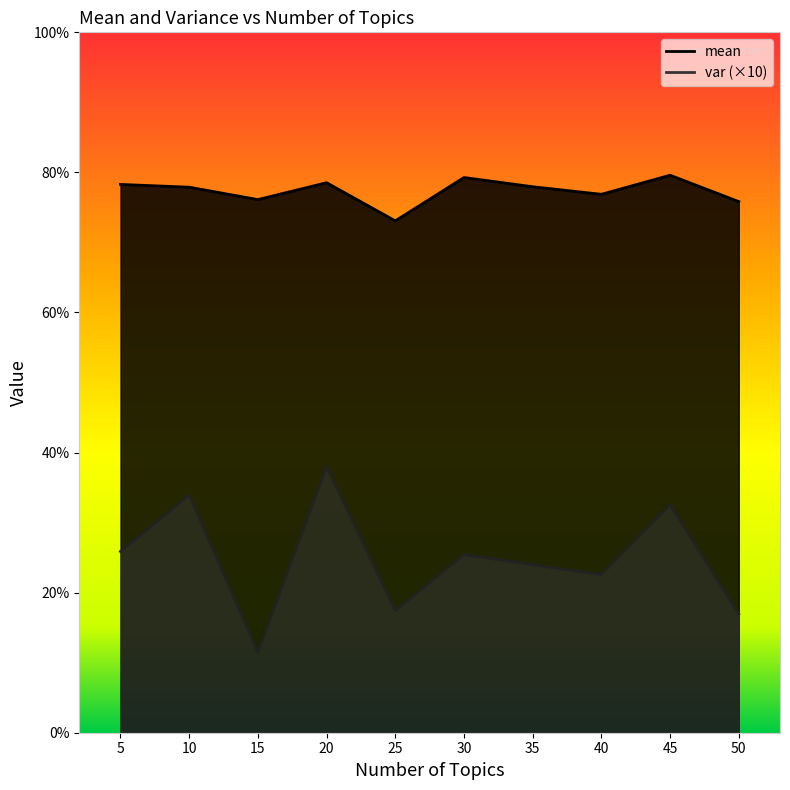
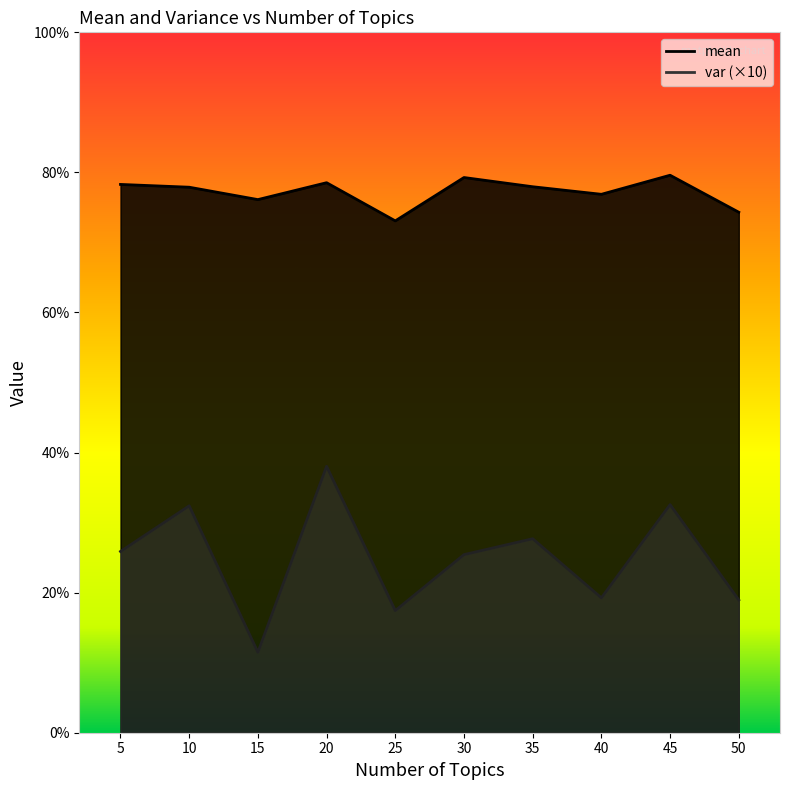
  {
    "mean": {
      "5": "78%",
      "10": "78%",
      "15": "76%",
      "20": "79%",
      "25": "73%",
      "30": "79%",
      "35": "78%",
      "40": "77%",
      "45": "80%",
-     "50": "76%"
+     "50": "74%"
    },
    "var (×10)": {
      "5": "26%",
-     "10": "34%",
+     "10": "32%",
      "15": "11%",
      "20": "38%",
      "25": "17%",
      "30": "25%",
-     "35": "24%",
-     "40": "23%",
+     "35": "28%",
+     "40": "19%",
      "45": "33%",
-     "50": "17%"
+     "50": "19%"
    }
  }
